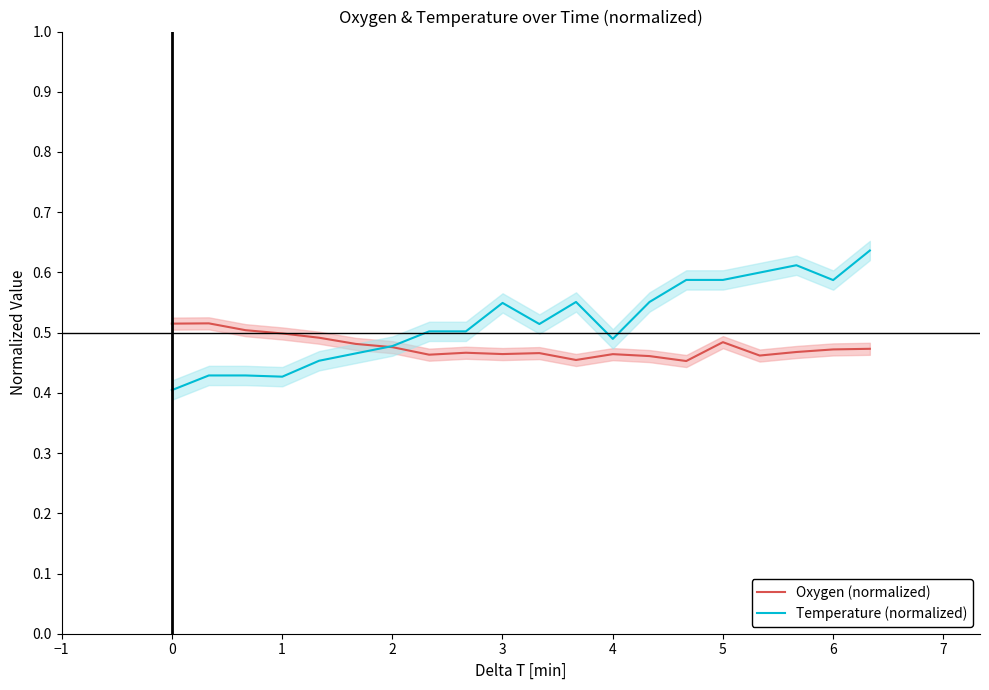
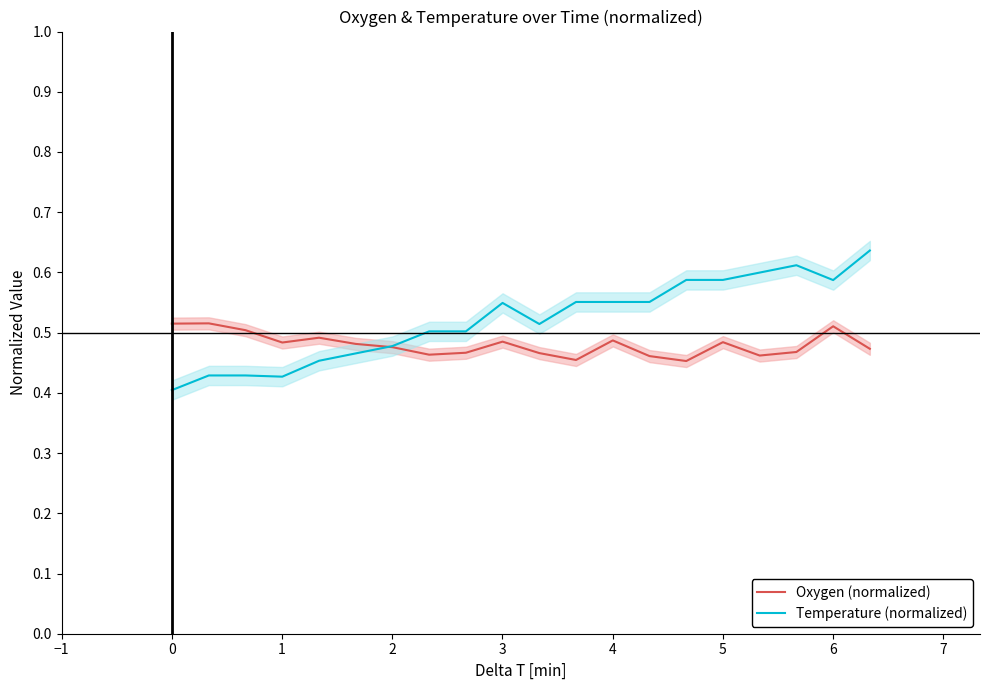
  {
    "Oxygen (normalized)": {
      "0": 0.51,
-     "1": 0.50,
-     "3": 0.46,
-     "4": 0.46,
+     "1": 0.48,
+     "3": 0.49,
+     "4": 0.49,
      "5": 0.48,
-     "6": 0.47
+     "6": 0.51
    },
    "Temperature (normalized)": {
      "0": 0.40,
      "1": 0.43,
      "3": 0.55,
-     "4": 0.49,
+     "4": 0.55,
      "5": 0.59,
      "6": 0.59
    }
  }
